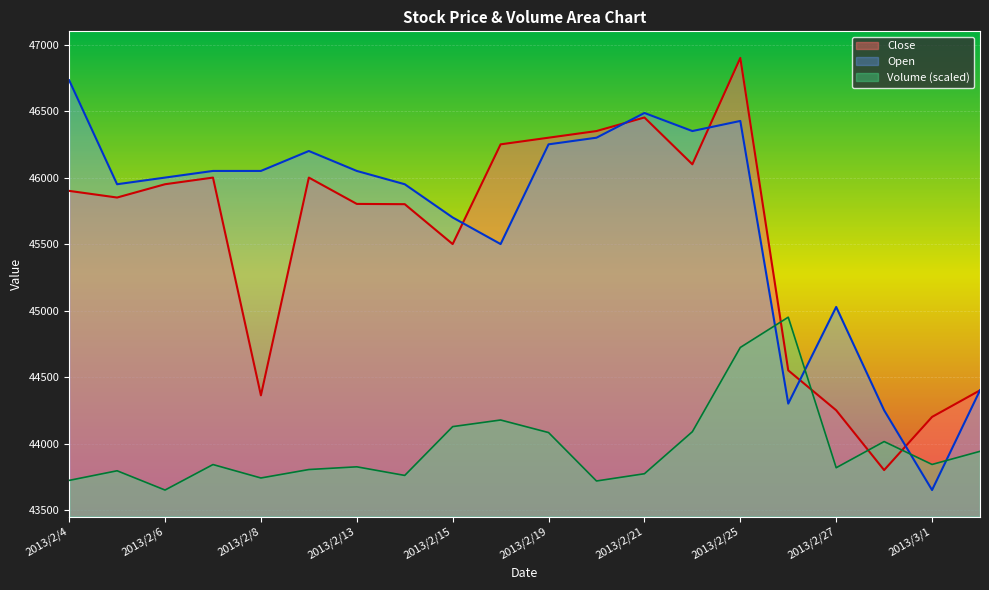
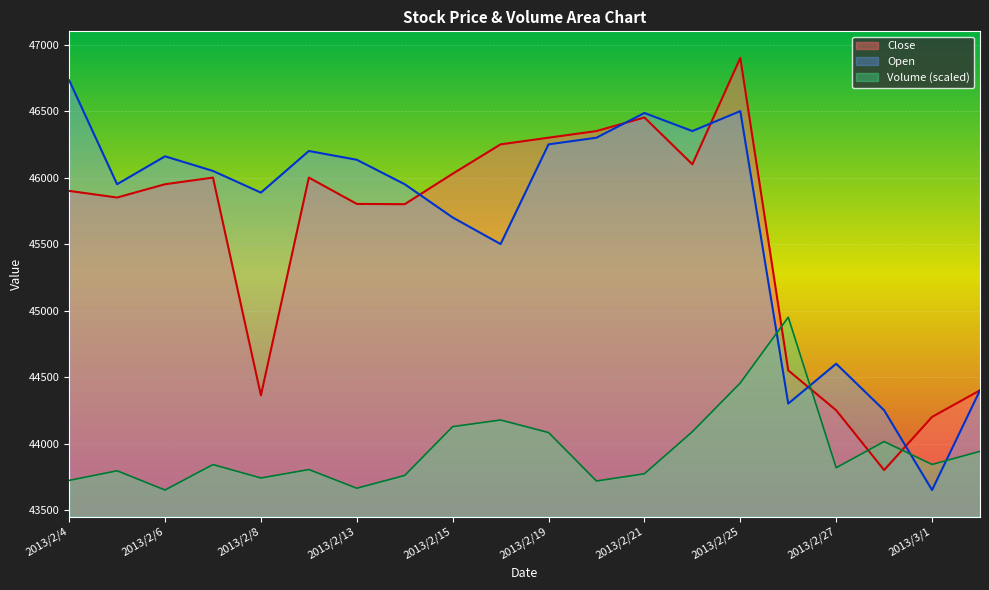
  {
    "Close": {
      "2013/2/4": 45900,
      "2013/2/6": 45950,
      "2013/2/8": 44360,
      "2013/2/13": 45800,
-     "2013/2/15": 45500,
+     "2013/2/15": 46030,
      "2013/2/19": 46300,
      "2013/2/21": 46450,
      "2013/2/25": 46900,
      "2013/2/27": 44250,
      "2013/3/1": 44200
    },
    "Open": {
      "2013/2/4": 46730,
-     "2013/2/6": 46000,
-     "2013/2/8": 46050,
-     "2013/2/13": 46050,
+     "2013/2/6": 46160,
+     "2013/2/8": 45890,
+     "2013/2/13": 46130,
      "2013/2/15": 45700,
      "2013/2/19": 46250,
      "2013/2/21": 46490,
-     "2013/2/25": 46430,
-     "2013/2/27": 45030,
+     "2013/2/25": 46500,
+     "2013/2/27": 44600,
      "2013/3/1": 43650
    },
    "Volume (scaled)": {
      "2013/2/4": 43720,
      "2013/2/6": 43650,
      "2013/2/8": 43740,
-     "2013/2/13": 43820,
+     "2013/2/13": 43660,
      "2013/2/15": 44130,
      "2013/2/19": 44080,
      "2013/2/21": 43770,
-     "2013/2/25": 44720,
+     "2013/2/25": 44460,
      "2013/2/27": 43820,
      "2013/3/1": 43840
    }
  }
